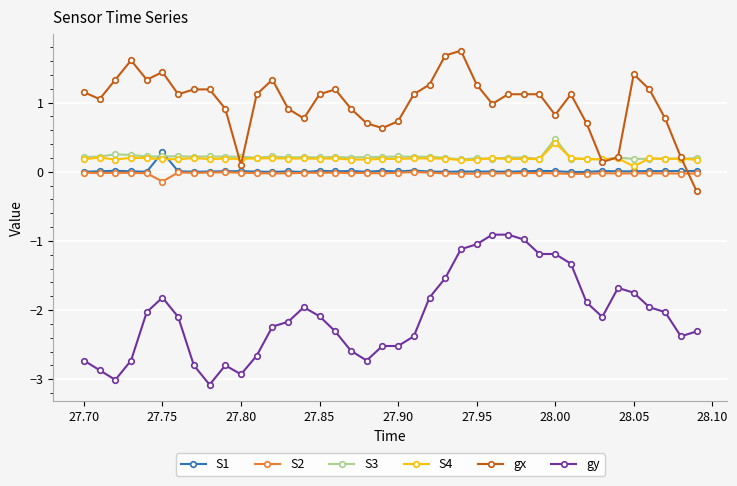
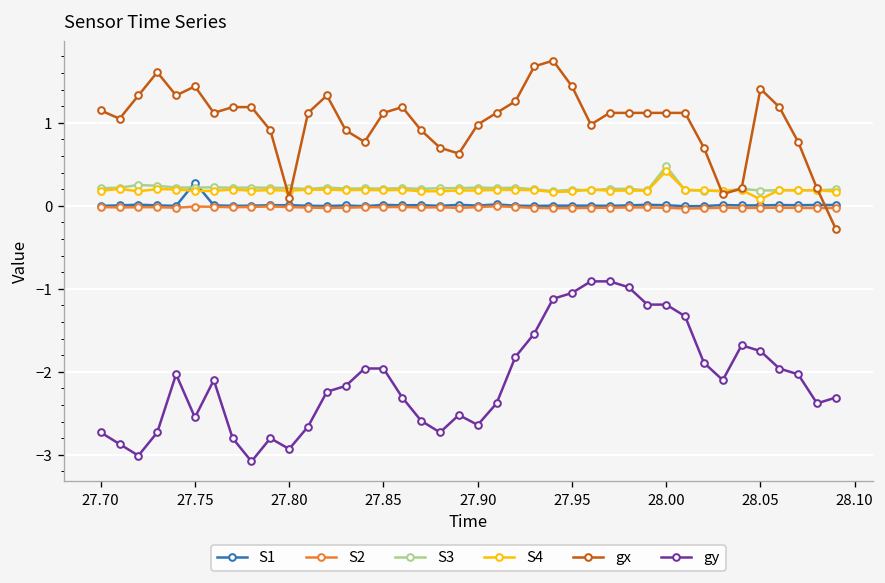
  {
    "S1": {
      "27.75": 0.3
    },
    "S2": {
-     "27.75": -0.1
+     "27.75": 0.0
    },
    "S3": {
      "27.75": 0.2,
      "28.00": 0.5,
      "28.05": 0.2
    },
    "S4": {
      "27.75": 0.2,
      "28.00": 0.4,
      "28.05": 0.1
    },
    "gx": {
      "27.70": 1.2,
      "27.75": 1.4,
      "27.80": 0.1,
      "27.85": 1.1,
-     "27.90": 0.7,
-     "27.95": 1.3,
-     "28.00": 0.8,
+     "27.90": 1.0,
+     "27.95": 1.4,
+     "28.00": 1.1,
      "28.05": 1.4
    },
    "gy": {
      "27.70": -2.7,
-     "27.75": -1.8,
+     "27.75": -2.6,
      "27.80": -2.9,
-     "27.85": -2.1,
-     "27.90": -2.5,
+     "27.85": -2.0,
+     "27.90": -2.6,
      "27.95": -1.1,
      "28.00": -1.2,
      "28.05": -1.8
    }
  }
